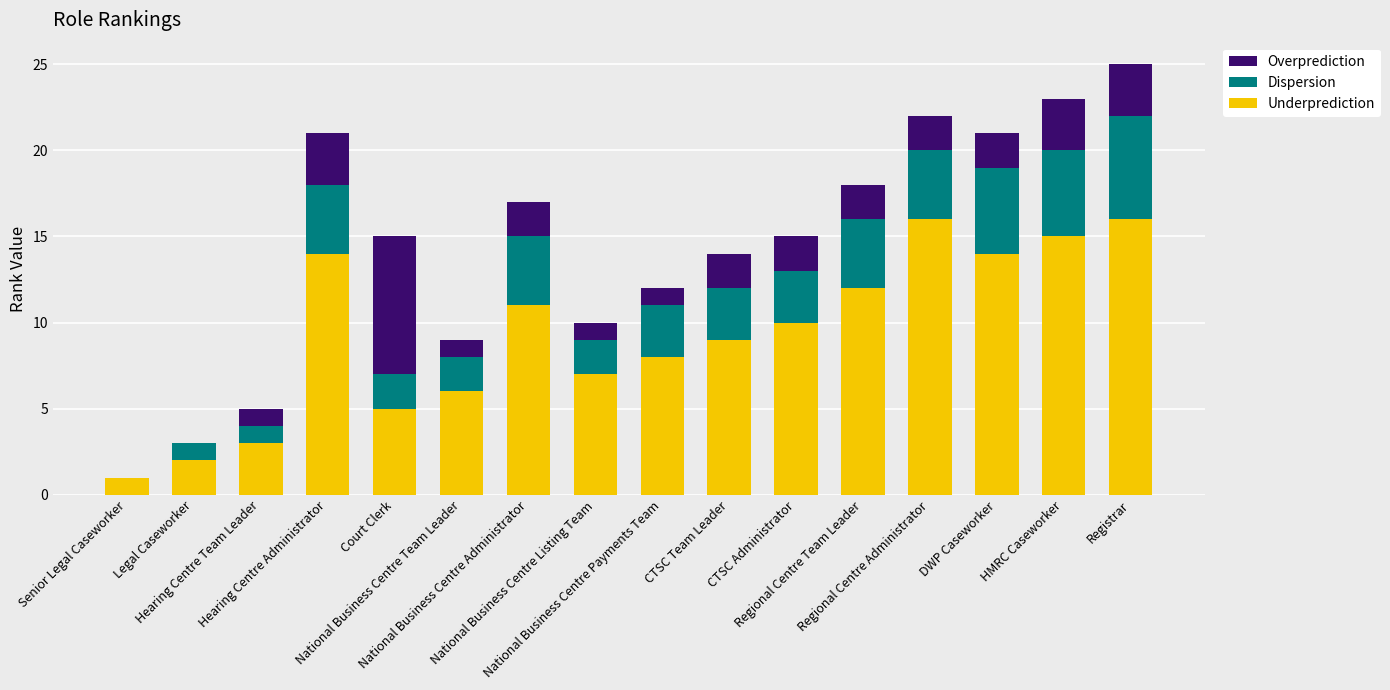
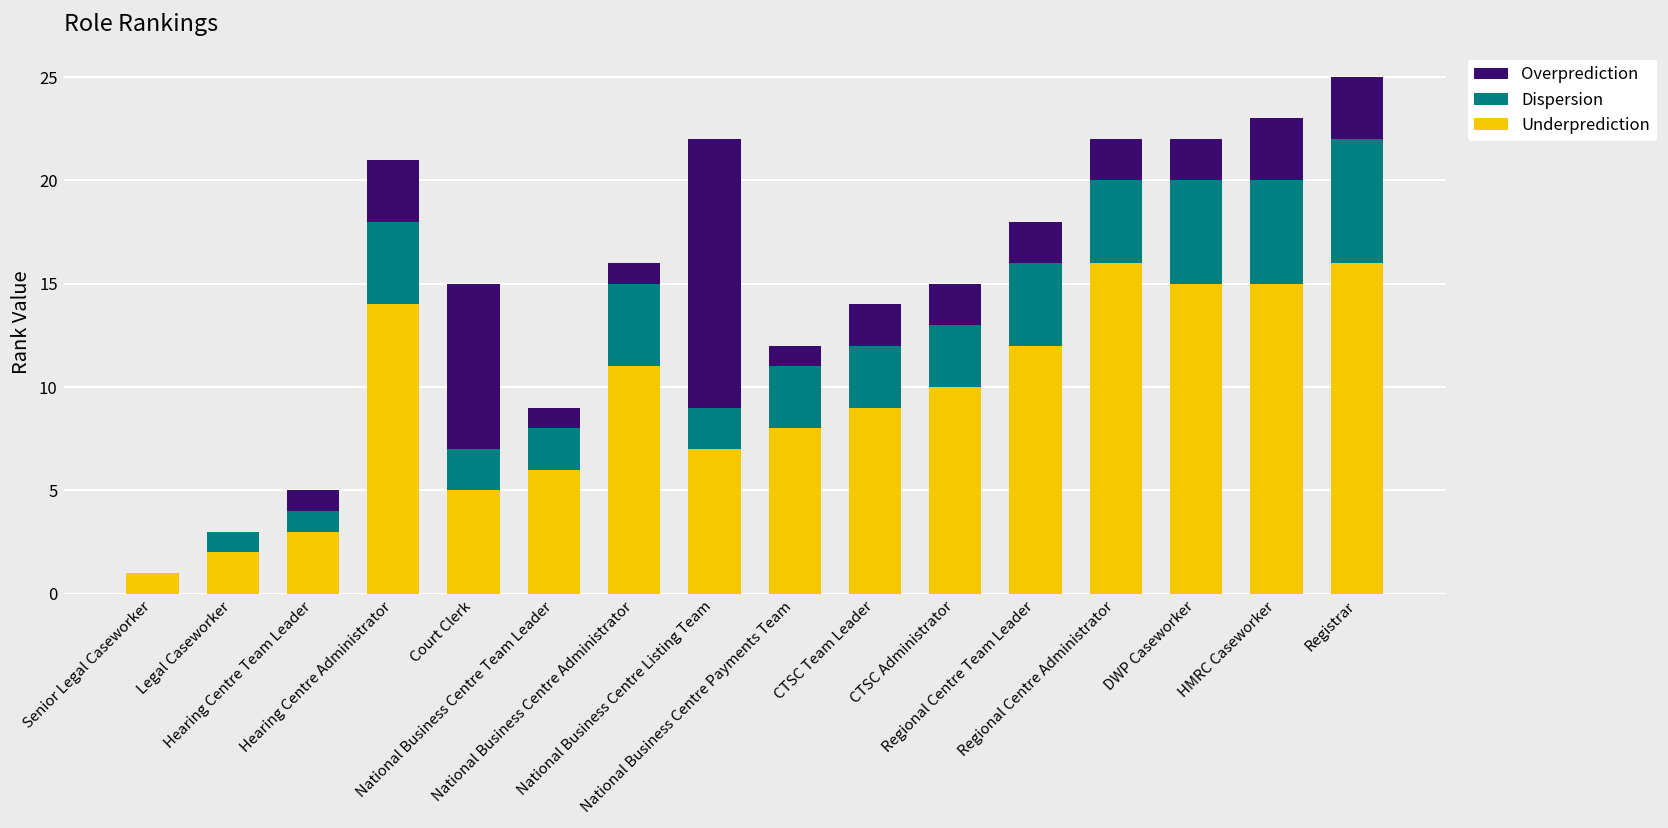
  {
    "Underprediction": {
      "Senior Legal Caseworker": 1,
      "Legal Caseworker": 2,
      "Hearing Centre Team Leader": 3,
      "Hearing Centre Administrator": 14,
      "Court Clerk": 5,
      "National Business Centre Team Leader": 6,
      "National Business Centre Administrator": 11,
      "National Business Centre Listing Team": 7,
      "National Business Centre Payments Team": 8,
      "CTSC Team Leader": 9,
      "CTSC Administrator": 10,
      "Regional Centre Team Leader": 12,
      "Regional Centre Administrator": 16,
-     "DWP Caseworker": 14,
+     "DWP Caseworker": 15,
      "HMRC Caseworker": 15,
      "Registrar": 16
    },
    "Dispersion": {
      "Senior Legal Caseworker": 0,
      "Legal Caseworker": 1,
      "Hearing Centre Team Leader": 1,
      "Hearing Centre Administrator": 4,
      "Court Clerk": 2,
      "National Business Centre Team Leader": 2,
      "National Business Centre Administrator": 4,
      "National Business Centre Listing Team": 2,
      "National Business Centre Payments Team": 3,
      "CTSC Team Leader": 3,
      "CTSC Administrator": 3,
      "Regional Centre Team Leader": 4,
      "Regional Centre Administrator": 4,
      "DWP Caseworker": 5,
      "HMRC Caseworker": 5,
      "Registrar": 6
    },
    "Overprediction": {
      "Senior Legal Caseworker": 0,
      "Legal Caseworker": 0,
      "Hearing Centre Team Leader": 1,
      "Hearing Centre Administrator": 3,
      "Court Clerk": 8,
      "National Business Centre Team Leader": 1,
-     "National Business Centre Administrator": 2,
-     "National Business Centre Listing Team": 1,
+     "National Business Centre Administrator": 1,
+     "National Business Centre Listing Team": 13,
      "National Business Centre Payments Team": 1,
      "CTSC Team Leader": 2,
      "CTSC Administrator": 2,
      "Regional Centre Team Leader": 2,
      "Regional Centre Administrator": 2,
      "DWP Caseworker": 2,
      "HMRC Caseworker": 3,
      "Registrar": 3
    }
  }
